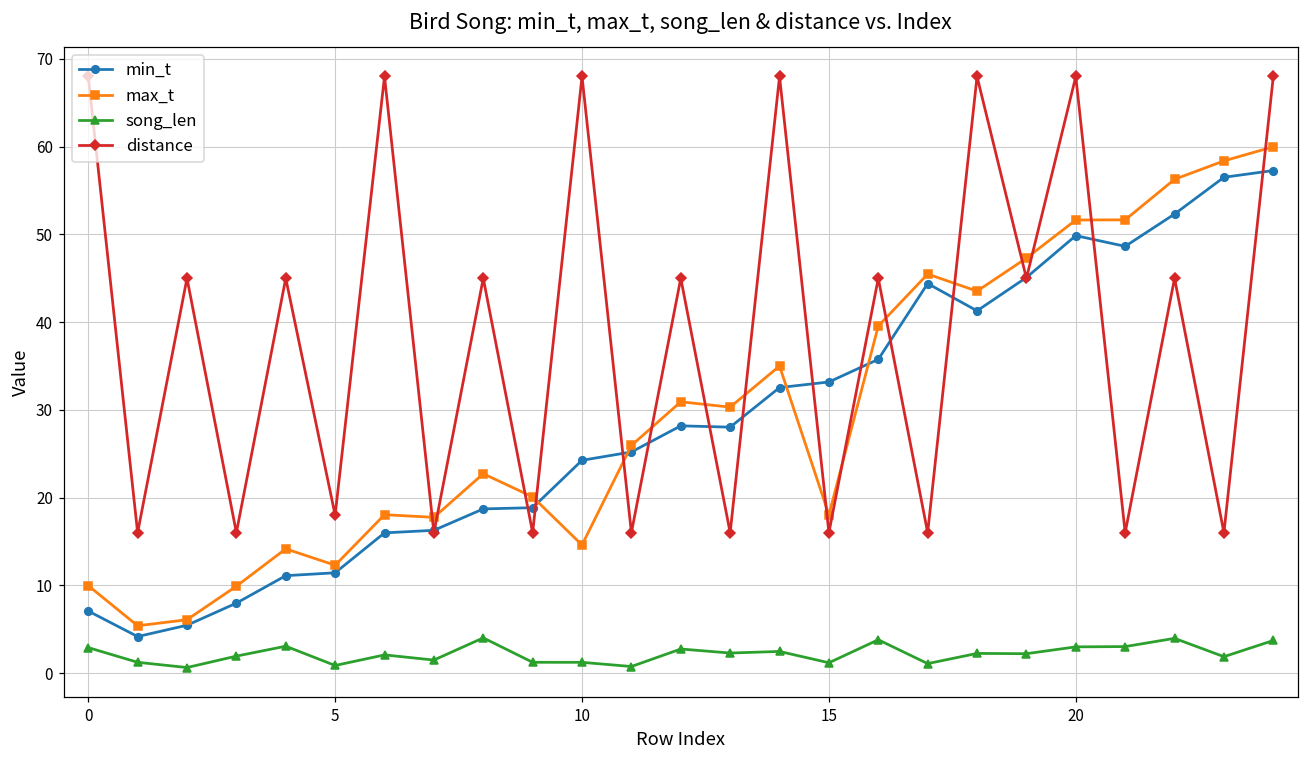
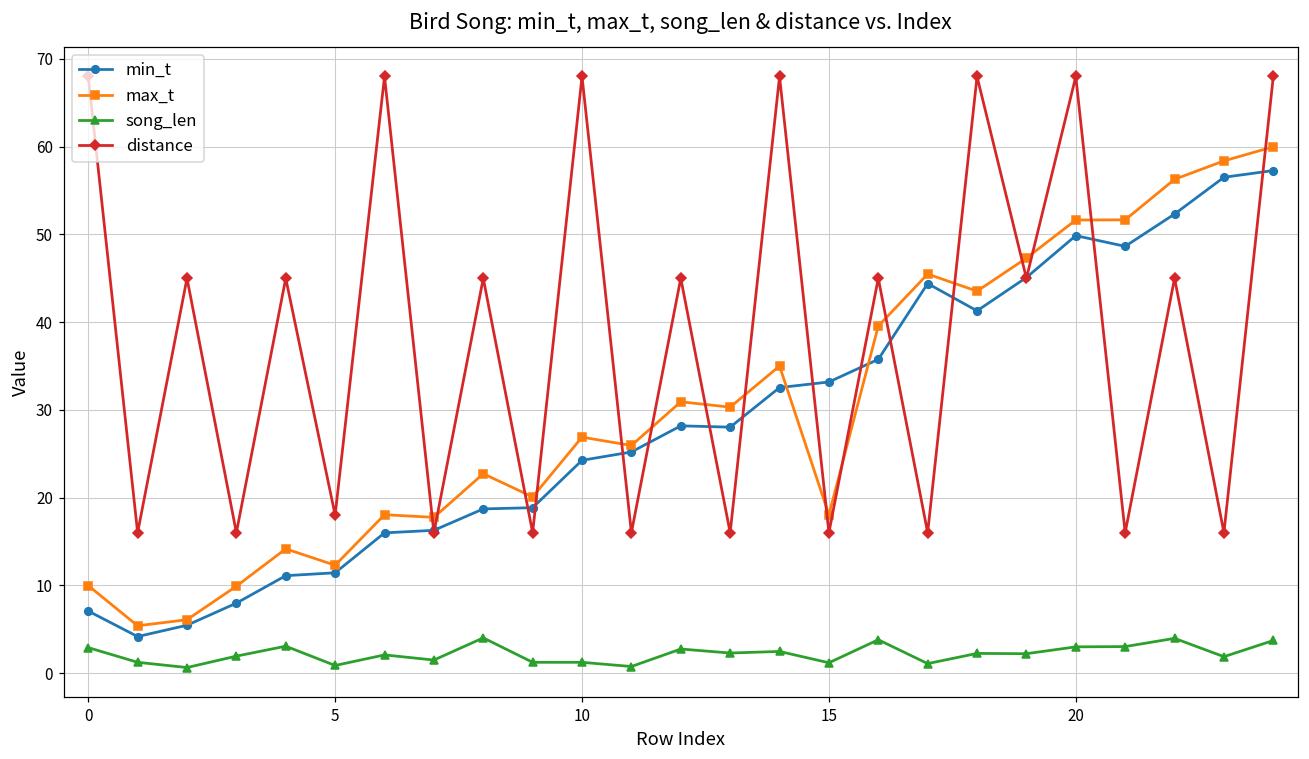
  {
    "min_t": {
      "0": 7,
      "5": 11,
      "10": 24,
      "15": 33,
      "20": 50
    },
    "max_t": {
      "0": 10,
      "5": 12,
-     "10": 15,
+     "10": 27,
      "15": 18,
      "20": 52
    },
    "song_len": {
      "0": 3,
      "5": 1,
      "10": 1,
      "15": 1,
      "20": 3
    },
    "distance": {
      "5": 18,
      "10": 68,
      "15": 16,
      "20": 68
    }
  }
